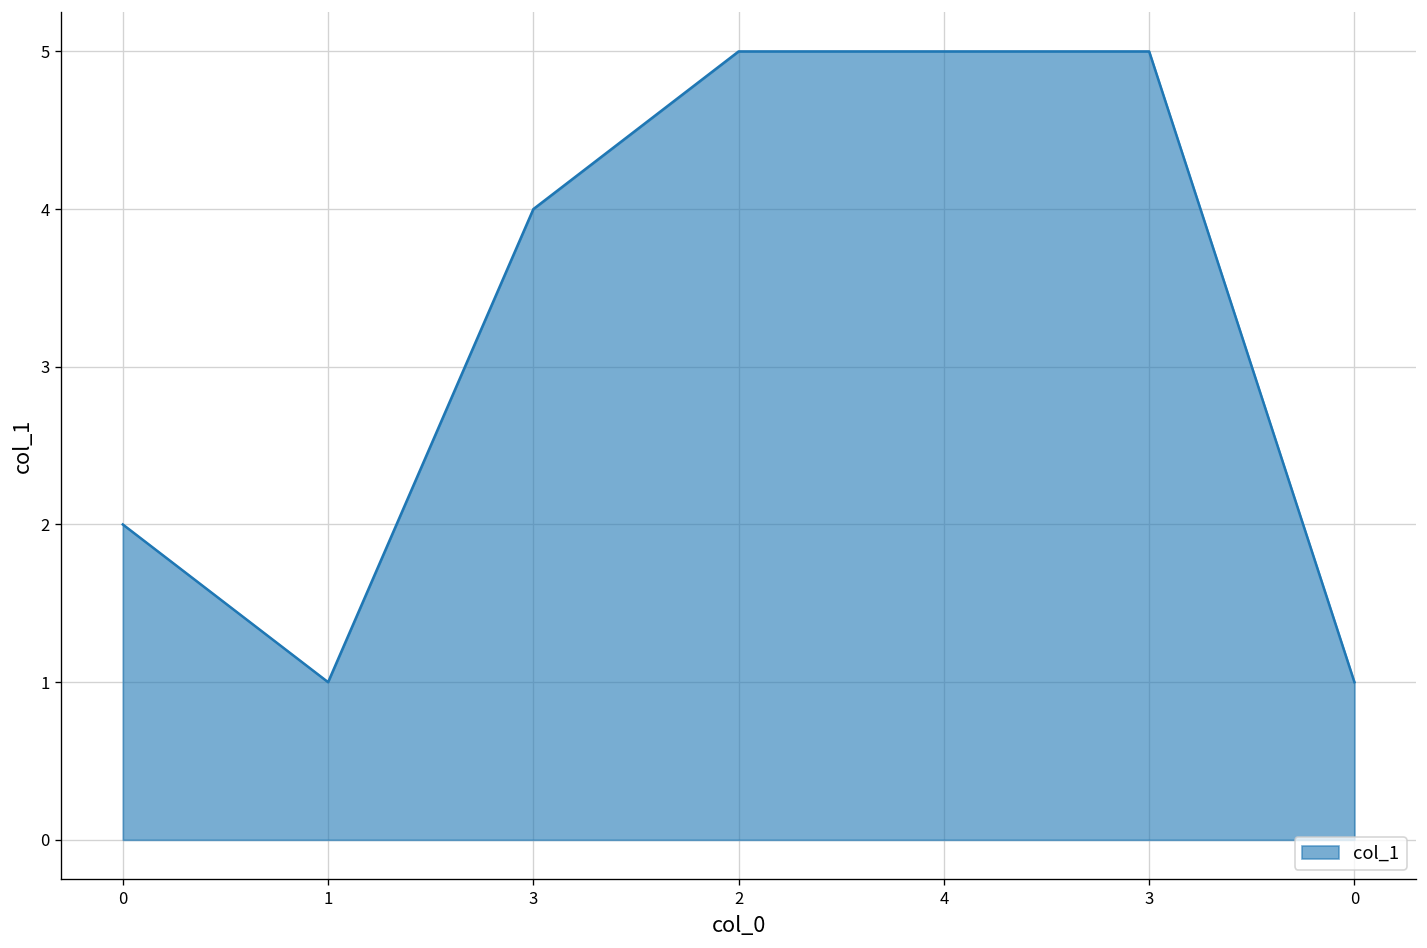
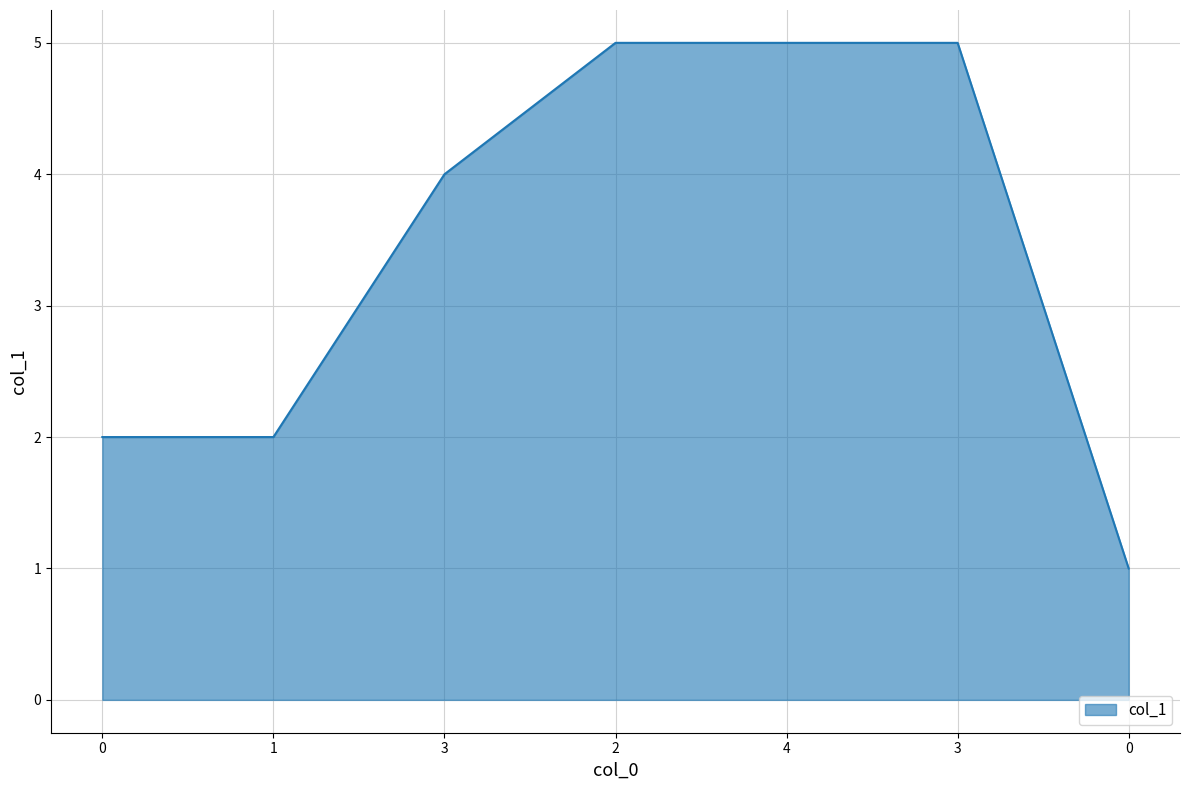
  {
-   "1": 1,
+   "1": 2,
    "2": 5,
    "4": 5
  }
